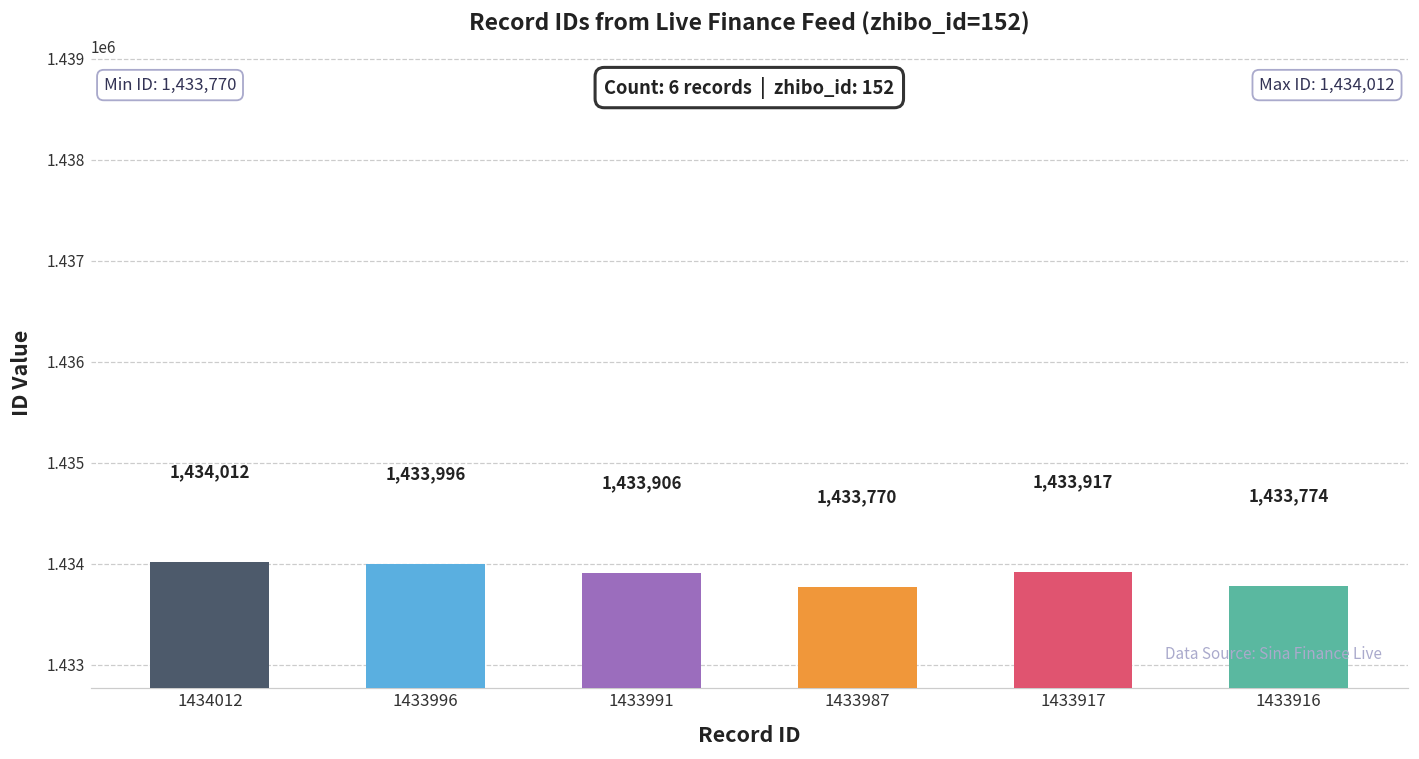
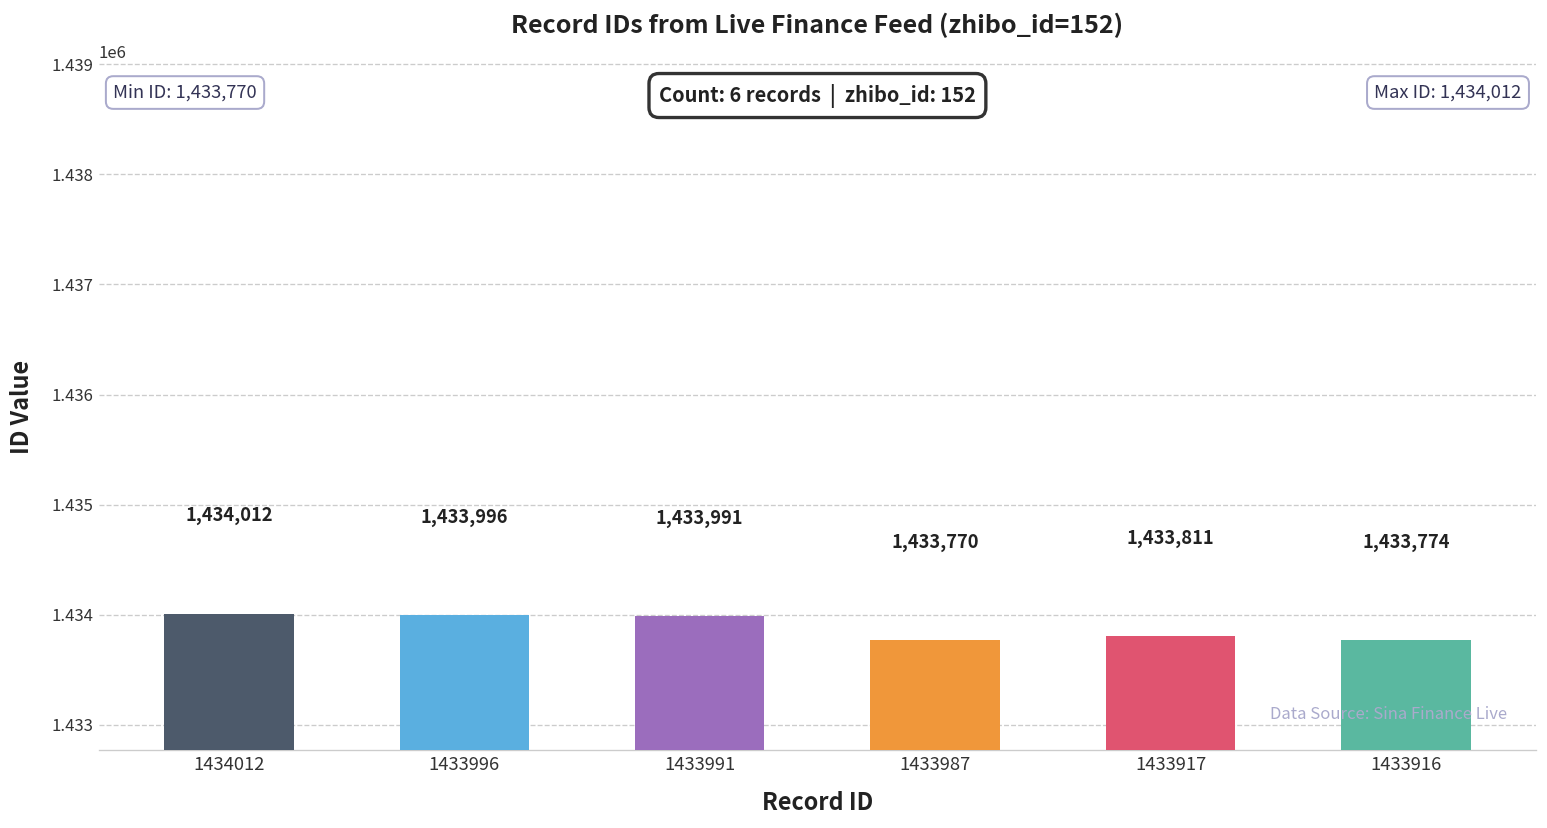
  {
-   "1433991": "1,433,906",
-   "1433917": "1,433,917"
+   "1433991": "1,433,991",
+   "1433917": "1,433,811"
  }
